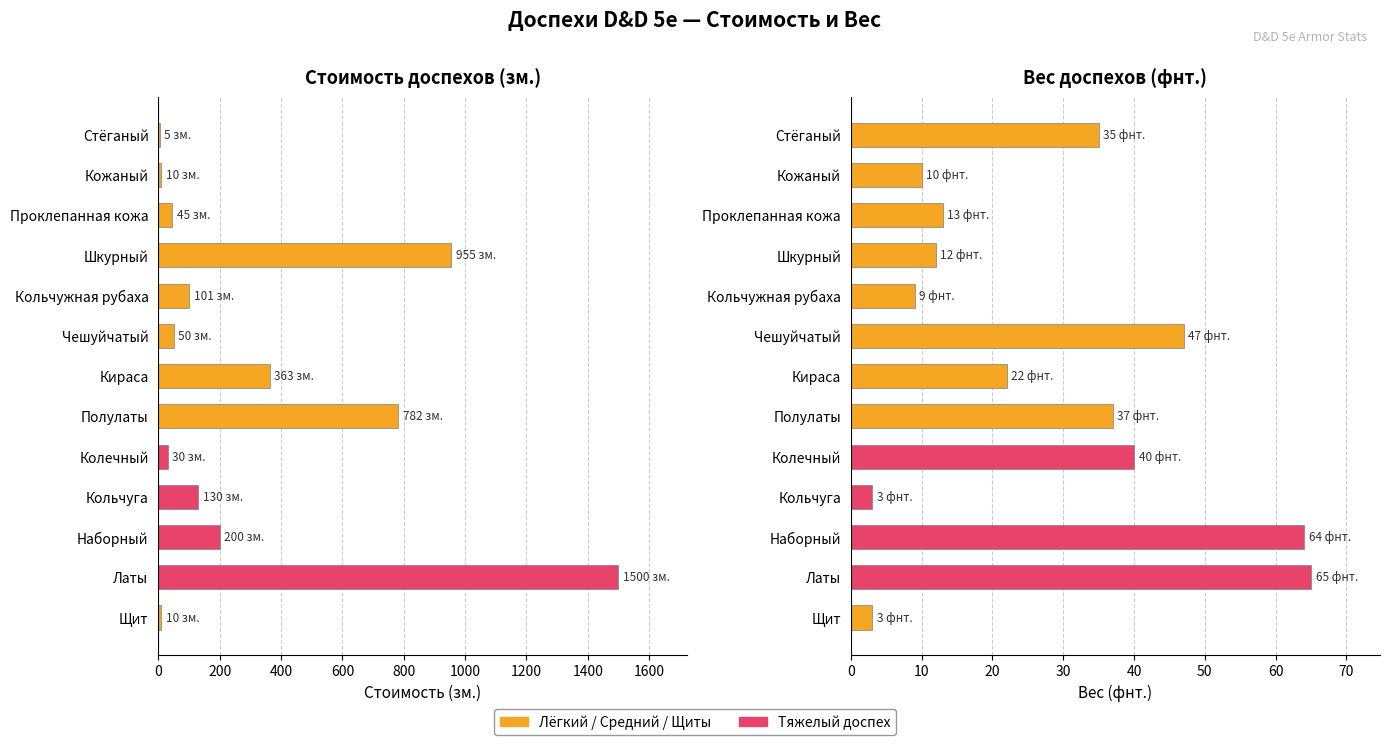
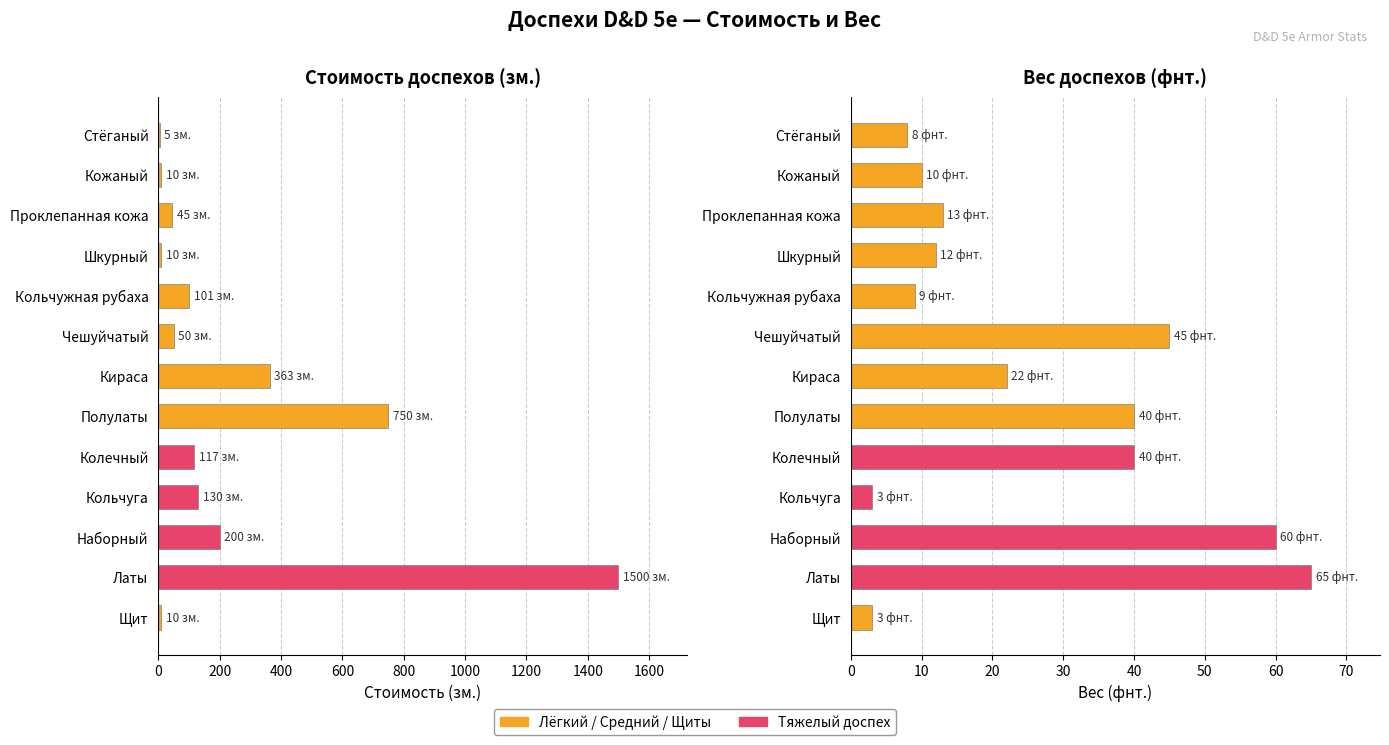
  {
    "Стоимость доспехов (зм.)": {
      "Стёганый": 5,
      "Кожаный": 10,
      "Проклепанная кожа": 45,
-     "Шкурный": 955,
+     "Шкурный": 10,
      "Кольчужная рубаха": 101,
      "Чешуйчатый": 50,
      "Кираса": 363,
-     "Полулаты": 782,
-     "Колечный": 30,
+     "Полулаты": 750,
+     "Колечный": 117,
      "Кольчуга": 130,
      "Наборный": 200,
      "Латы": 1500,
      "Щит": 10
    },
    "Вес доспехов (фнт.)": {
-     "Стёганый": 35,
+     "Стёганый": 8,
      "Кожаный": 10,
      "Проклепанная кожа": 13,
      "Шкурный": 12,
      "Кольчужная рубаха": 9,
-     "Чешуйчатый": 47,
+     "Чешуйчатый": 45,
      "Кираса": 22,
-     "Полулаты": 37,
+     "Полулаты": 40,
      "Колечный": 40,
      "Кольчуга": 3,
-     "Наборный": 64,
+     "Наборный": 60,
      "Латы": 65,
      "Щит": 3
    }
  }
